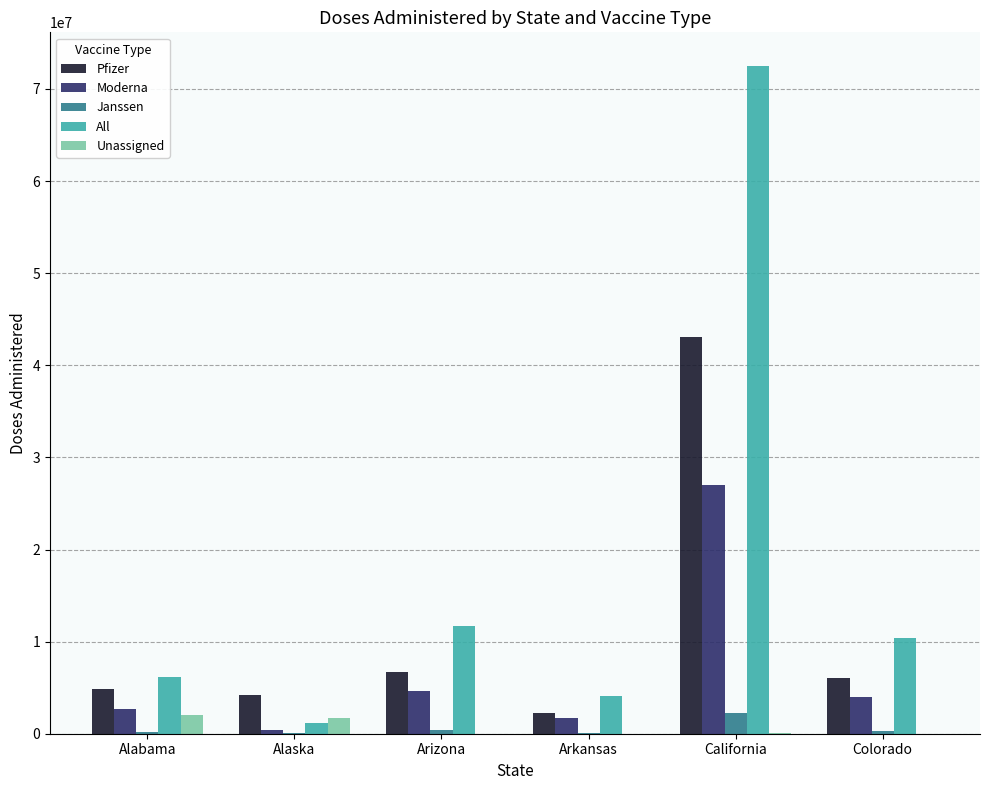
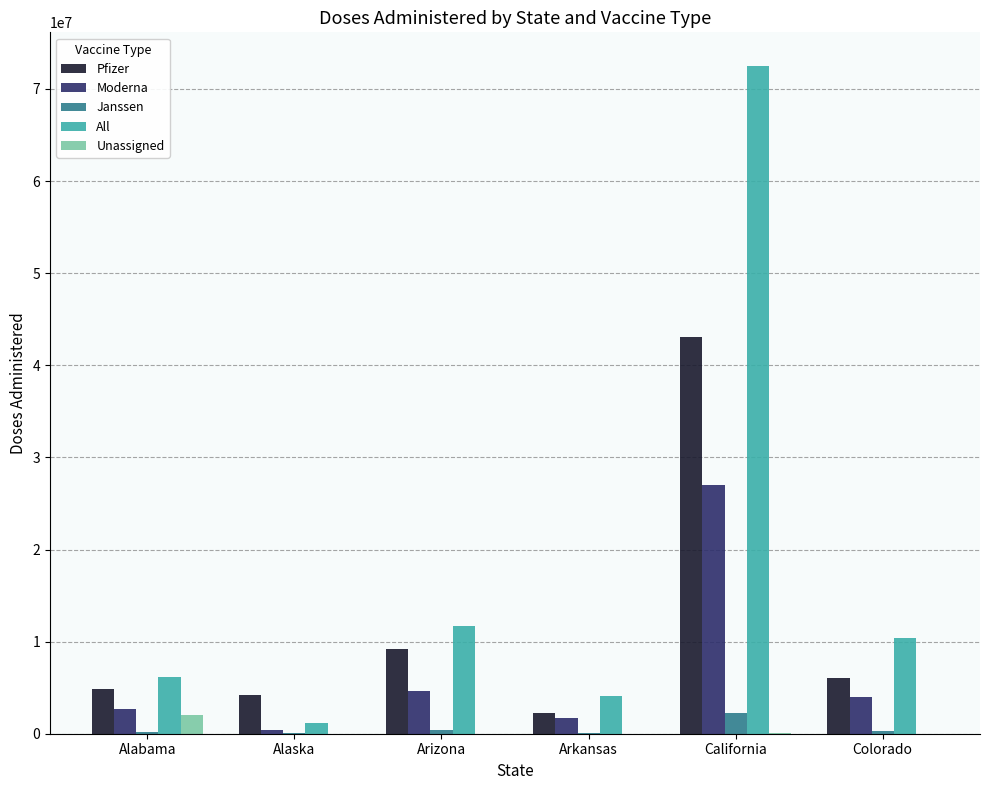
  {
    "Pfizer": {
      "Alabama": 5000000,
      "Alaska": 4000000,
-     "Arizona": 7000000,
+     "Arizona": 9000000,
      "Arkansas": 2000000,
      "California": 43000000,
      "Colorado": 6000000
    },
    "Moderna": {
      "Alabama": 3000000,
      "Alaska": 0,
      "Arizona": 5000000,
      "Arkansas": 2000000,
      "California": 27000000,
      "Colorado": 4000000
    },
    "Unassigned": {
      "Alabama": 2000000,
-     "Alaska": 2000000,
+     "Alaska": 0,
      "Arizona": 0,
      "Arkansas": 0,
      "Colorado": 0
    }
  }
